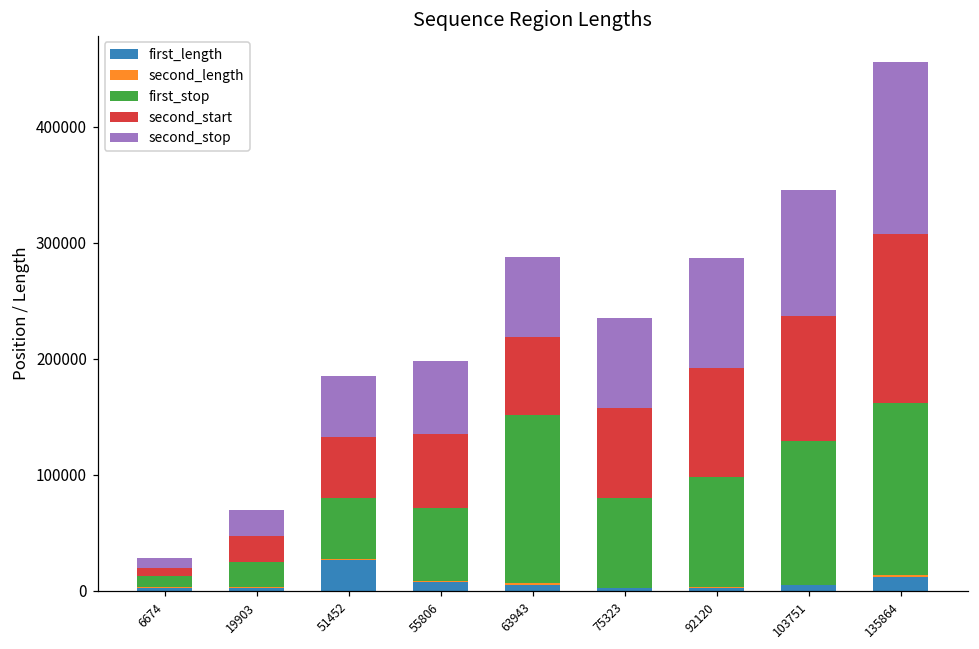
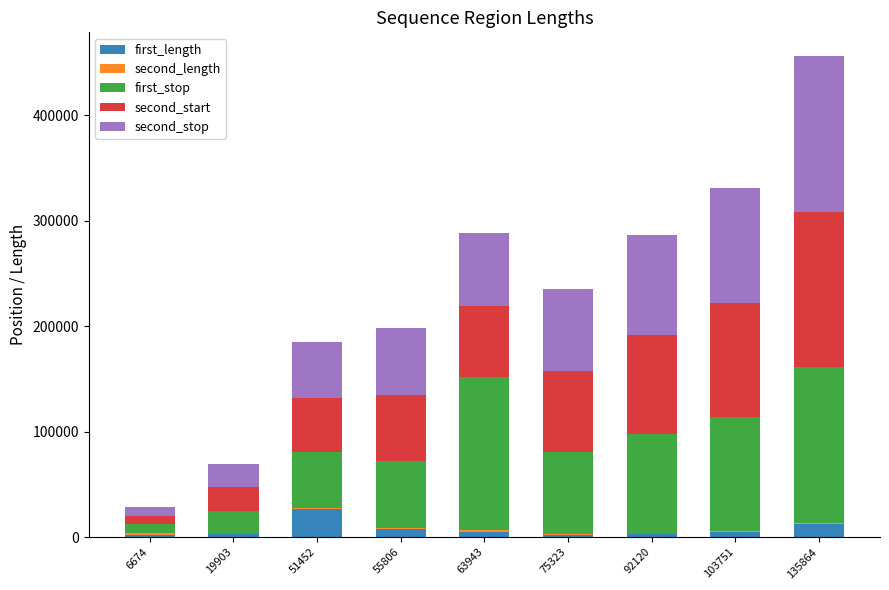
  {
    "first_length": {
      "19903": 2000,
      "51452": 27000,
      "55806": 8000,
      "63943": 5000,
      "92120": 3000,
      "103751": 5000,
      "135864": 12000
    },
    "first_stop": {
      "6674": 9000,
      "19903": 22000,
      "51452": 53000,
      "55806": 64000,
      "63943": 145000,
      "75323": 78000,
      "92120": 95000,
-     "103751": 123000,
+     "103751": 109000,
      "135864": 148000
    },
    "second_start": {
      "6674": 7000,
      "19903": 22000,
      "51452": 52000,
      "55806": 63000,
      "63943": 68000,
      "75323": 77000,
      "92120": 94000,
      "103751": 108000,
      "135864": 146000
    },
    "second_stop": {
      "6674": 9000,
      "19903": 22000,
      "51452": 53000,
      "55806": 64000,
      "63943": 69000,
      "75323": 78000,
      "92120": 95000,
      "103751": 109000,
      "135864": 148000
    }
  }
